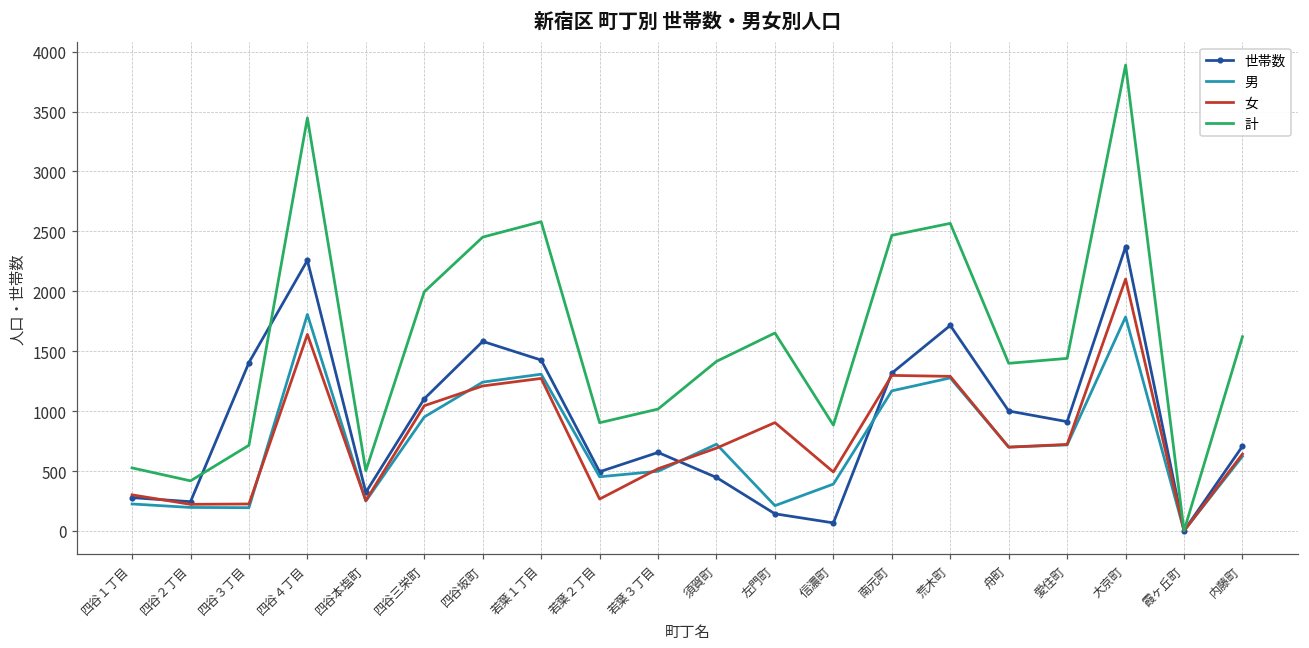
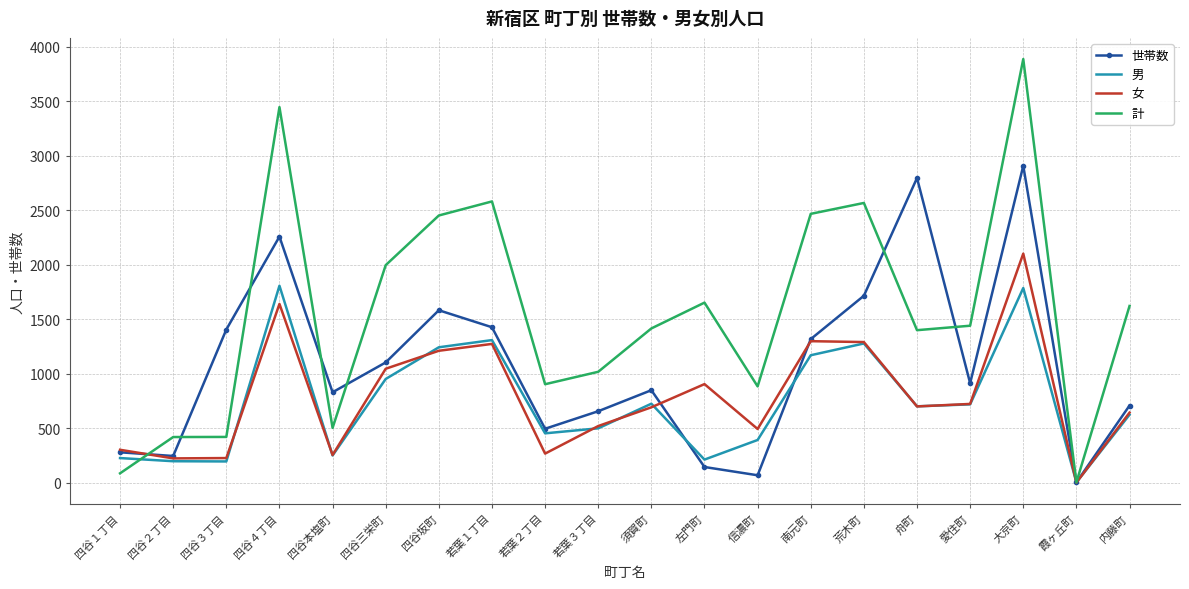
  {
    "世帯数": {
      "四谷３丁目": 1410,
      "四谷４丁目": 2260,
-     "四谷本塩町": 320,
+     "四谷本塩町": 830,
      "四谷三栄町": 1100,
      "四谷坂町": 1580,
      "若葉１丁目": 1430,
      "若葉２丁目": 490,
      "若葉３丁目": 660,
-     "須賀町": 450,
+     "須賀町": 850,
      "左門町": 140,
      "信濃町": 70,
      "荒木町": 1720,
-     "舟町": 1000,
+     "舟町": 2800,
      "愛住町": 910,
-     "大京町": 2370,
+     "大京町": 2910,
      "内藤町": 710
    },
    "男": {
      "四谷１丁目": 230,
      "四谷２丁目": 200,
      "四谷３丁目": 190,
      "四谷４丁目": 1810,
      "四谷三栄町": 950,
      "四谷坂町": 1240,
      "若葉１丁目": 1310,
      "若葉２丁目": 450,
      "須賀町": 720,
      "左門町": 210,
      "信濃町": 390,
      "南元町": 1170,
      "大京町": 1790
    },
    "女": {
      "四谷３丁目": 230,
      "四谷４丁目": 1640,
      "四谷三栄町": 1050,
      "四谷坂町": 1210,
      "若葉１丁目": 1270,
      "若葉２丁目": 270,
      "須賀町": 690,
      "左門町": 900,
      "信濃町": 490,
      "大京町": 2100
    },
    "計": {
-     "四谷１丁目": 530,
+     "四谷１丁目": 90,
      "四谷２丁目": 420,
-     "四谷３丁目": 720,
+     "四谷３丁目": 420,
      "四谷４丁目": 3450,
      "四谷本塩町": 500,
      "四谷三栄町": 2000,
      "四谷坂町": 2450,
      "若葉１丁目": 2580,
      "若葉２丁目": 900,
      "若葉３丁目": 1020,
      "須賀町": 1420,
      "左門町": 1650,
      "信濃町": 880,
      "南元町": 2470,
      "荒木町": 2570,
      "舟町": 1400,
      "愛住町": 1440,
      "大京町": 3890,
      "内藤町": 1620
    }
  }
